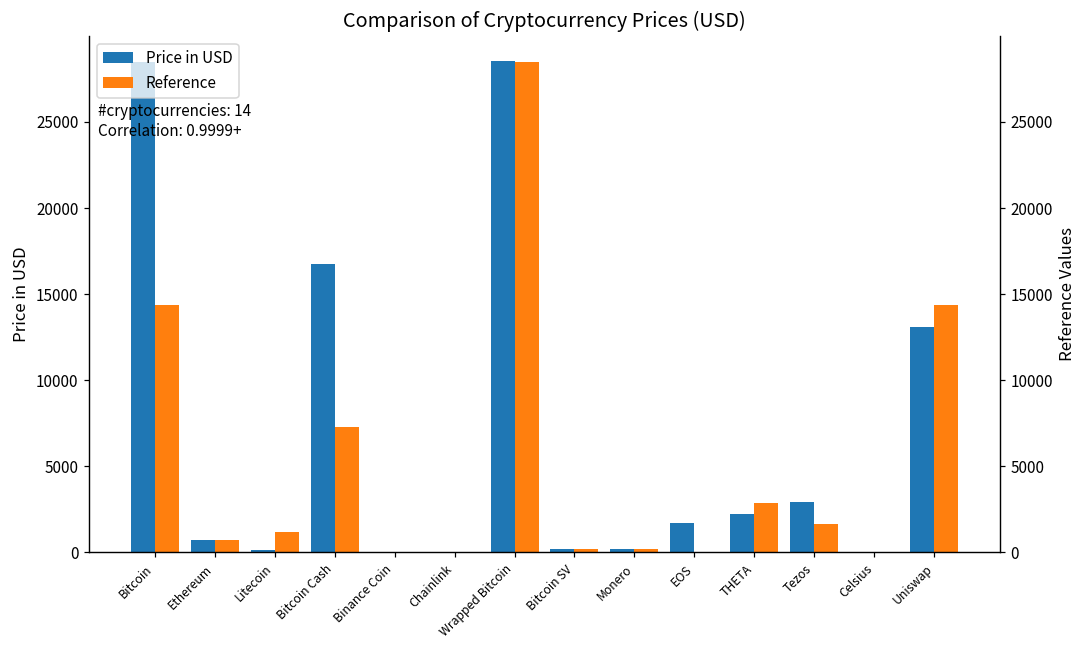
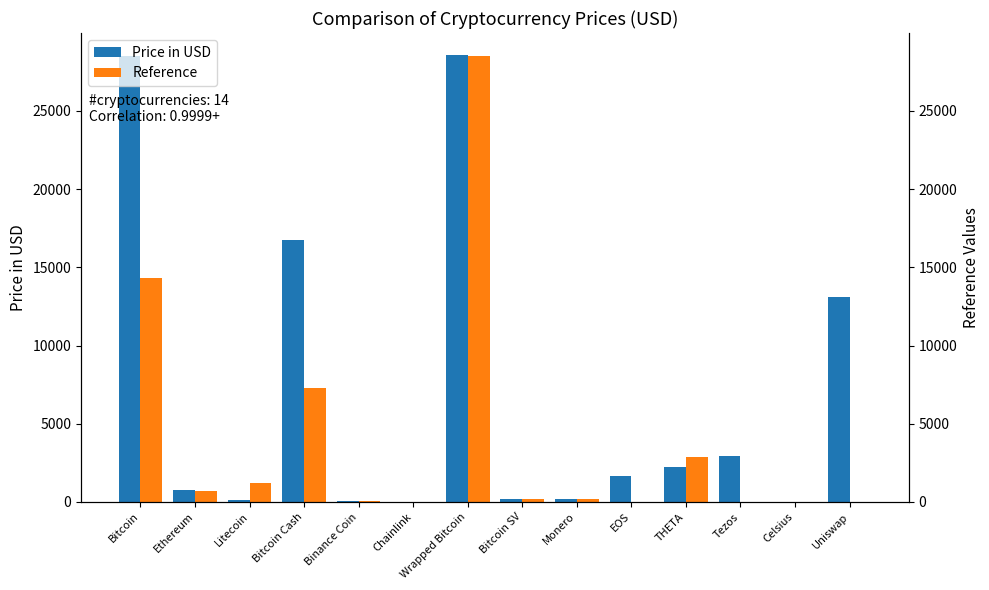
  {
    "Price in USD": {
      "Ethereum": 700,
      "Bitcoin Cash": 16800,
      "Wrapped Bitcoin": 28600,
      "Bitcoin SV": 200,
      "EOS": 1700,
      "THETA": 2200,
      "Tezos": 2900,
      "Uniswap": 13100
    },
    "Reference": {
      "Bitcoin": 14300,
      "Ethereum": 700,
      "Litecoin": 1200,
      "Bitcoin Cash": 7300,
      "Wrapped Bitcoin": 28500,
      "Bitcoin SV": 200,
      "THETA": 2800,
-     "Tezos": 1700,
-     "Uniswap": 14400
+     "Tezos": 0,
+     "Uniswap": 0
    }
  }
